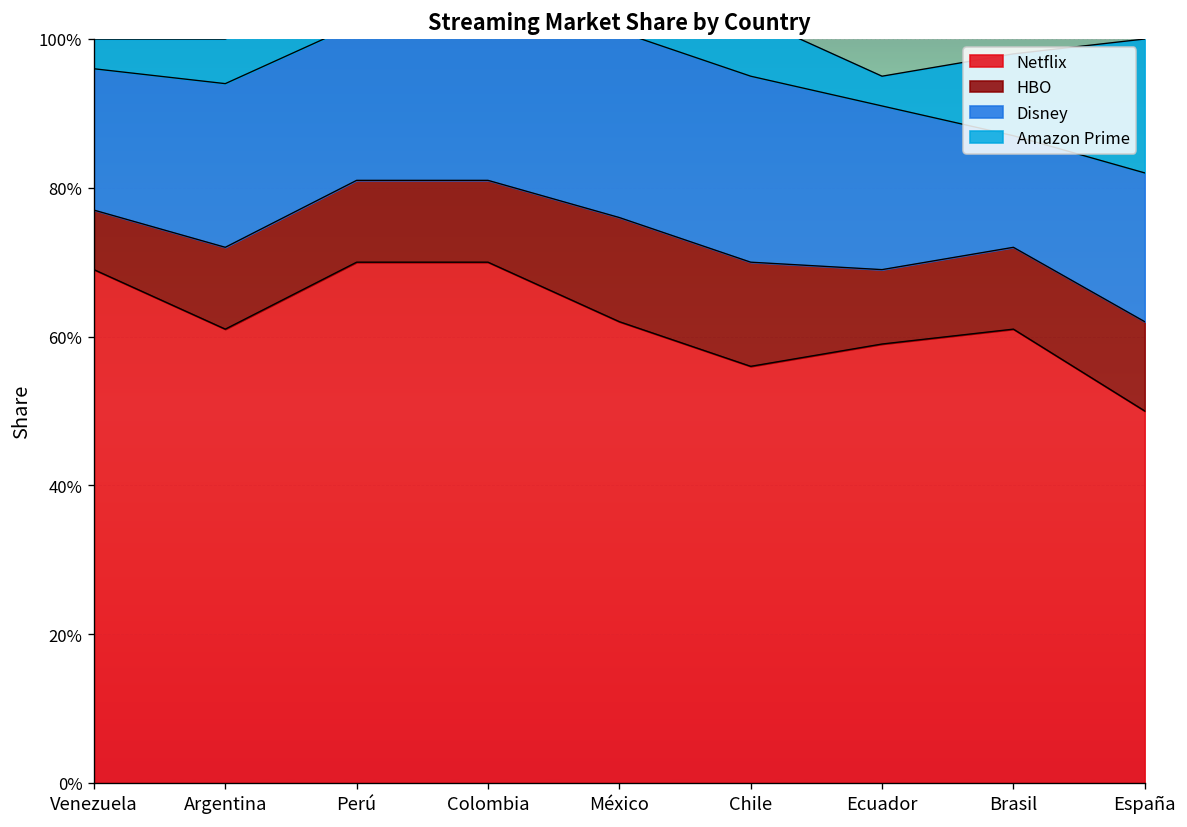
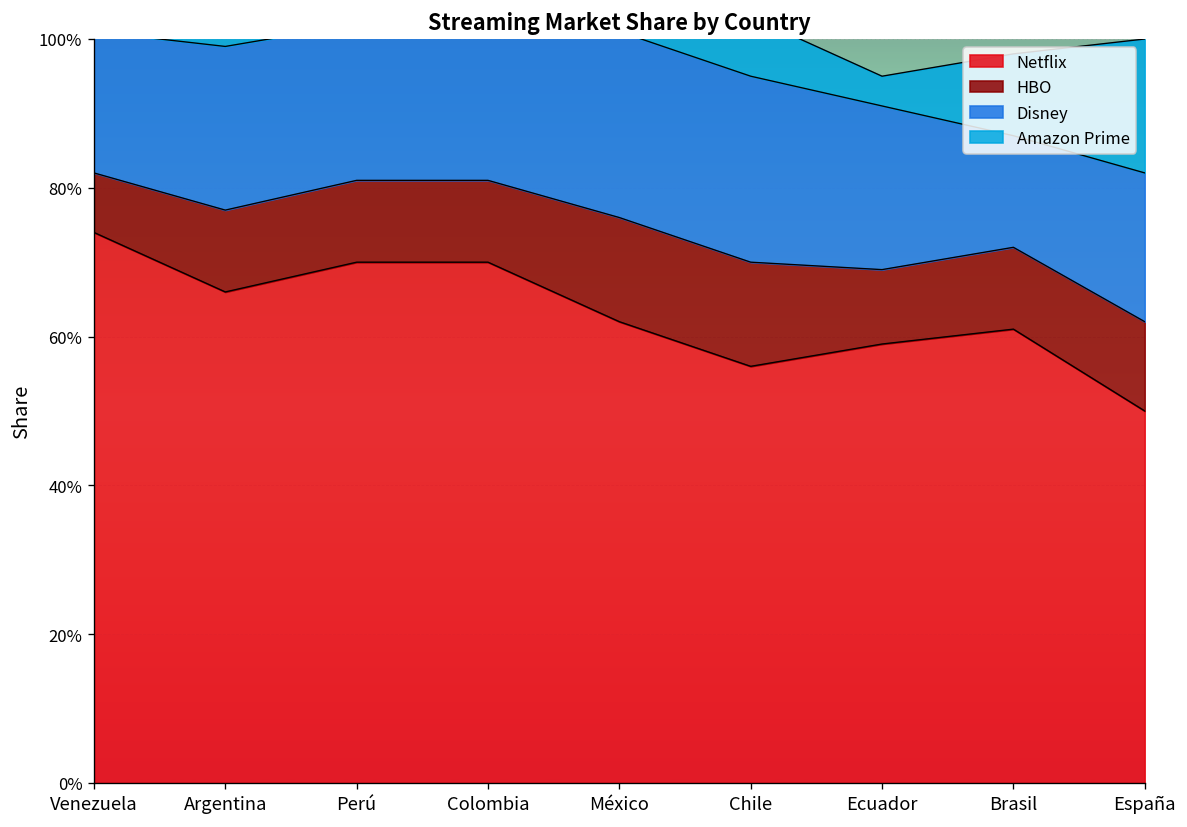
  {
    "Netflix": {
-     "Venezuela": "69%",
-     "Argentina": "61%",
+     "Venezuela": "74%",
+     "Argentina": "66%",
      "Perú": "70%",
      "Colombia": "70%",
      "México": "62%",
      "Chile": "56%",
      "Ecuador": "59%",
      "Brasil": "61%",
      "España": "50%"
    },
    "HBO": {
      "Venezuela": "8%",
      "Argentina": "11%",
      "Perú": "11%",
      "Colombia": "11%",
      "México": "14%",
      "Chile": "14%",
      "Ecuador": "10%",
      "Brasil": "11%",
      "España": "12%"
    }
  }
